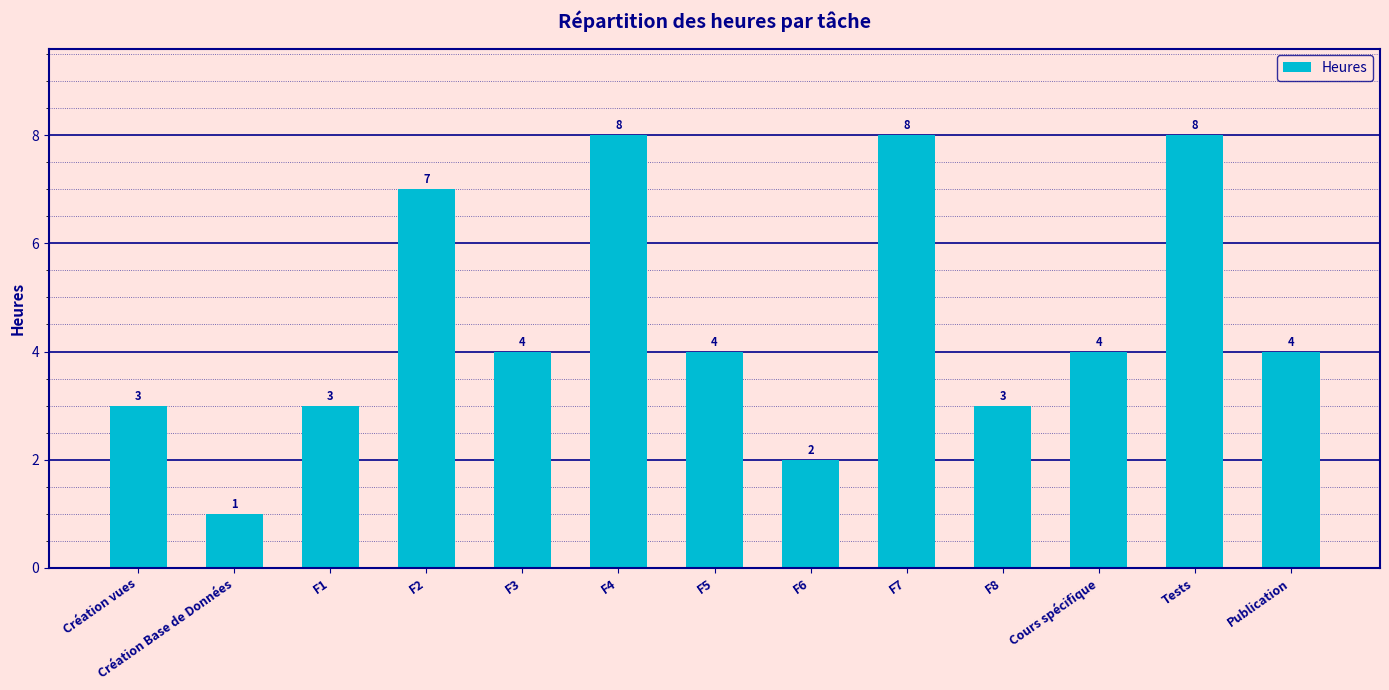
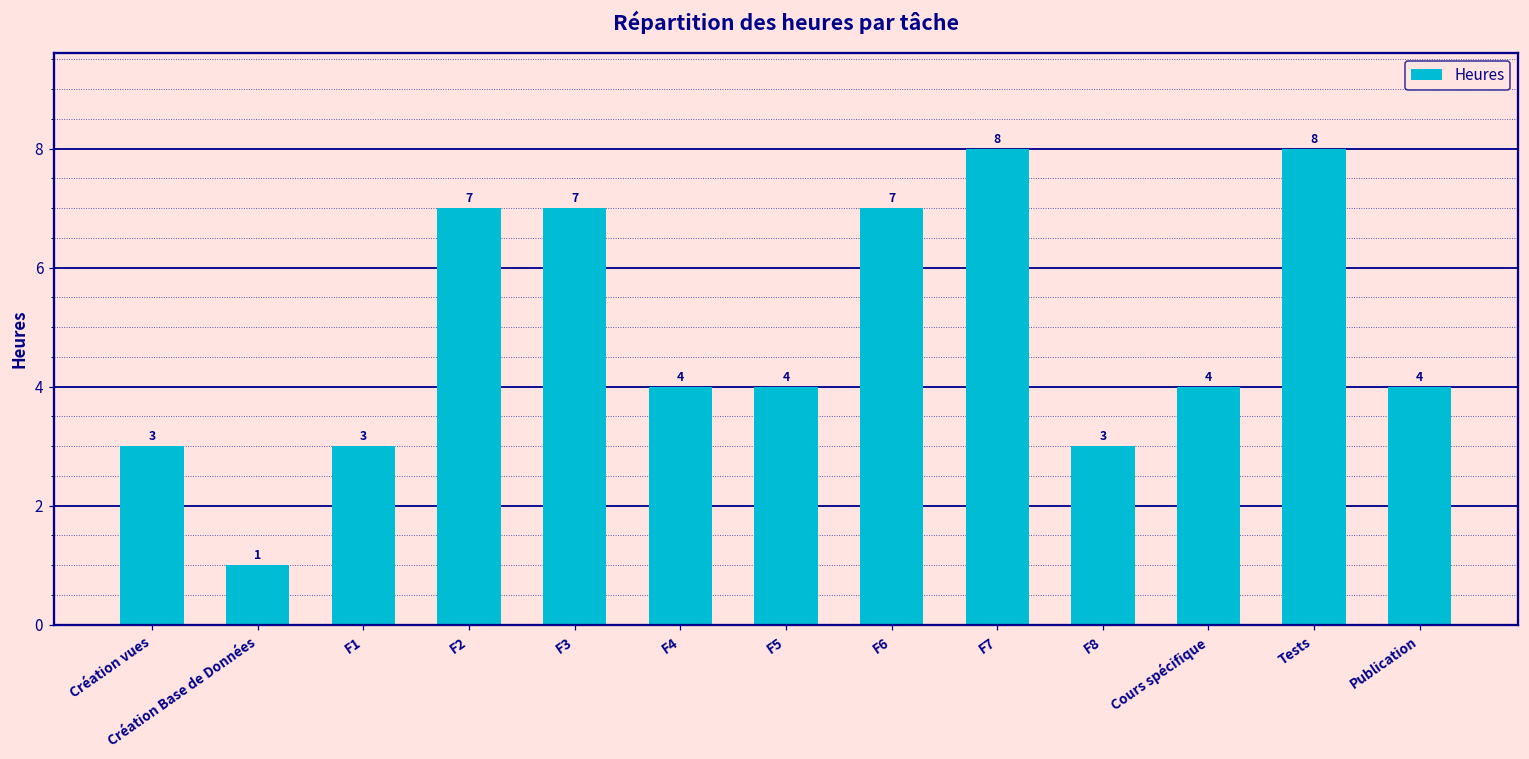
  {
    "Création vues": 3,
    "Création Base de Données": 1,
    "F1": 3,
    "F2": 7,
-   "F3": 4,
-   "F4": 8,
+   "F3": 7,
+   "F4": 4,
    "F5": 4,
-   "F6": 2,
+   "F6": 7,
    "F7": 8,
    "F8": 3,
    "Cours spécifique": 4,
    "Tests": 8,
    "Publication": 4
  }
